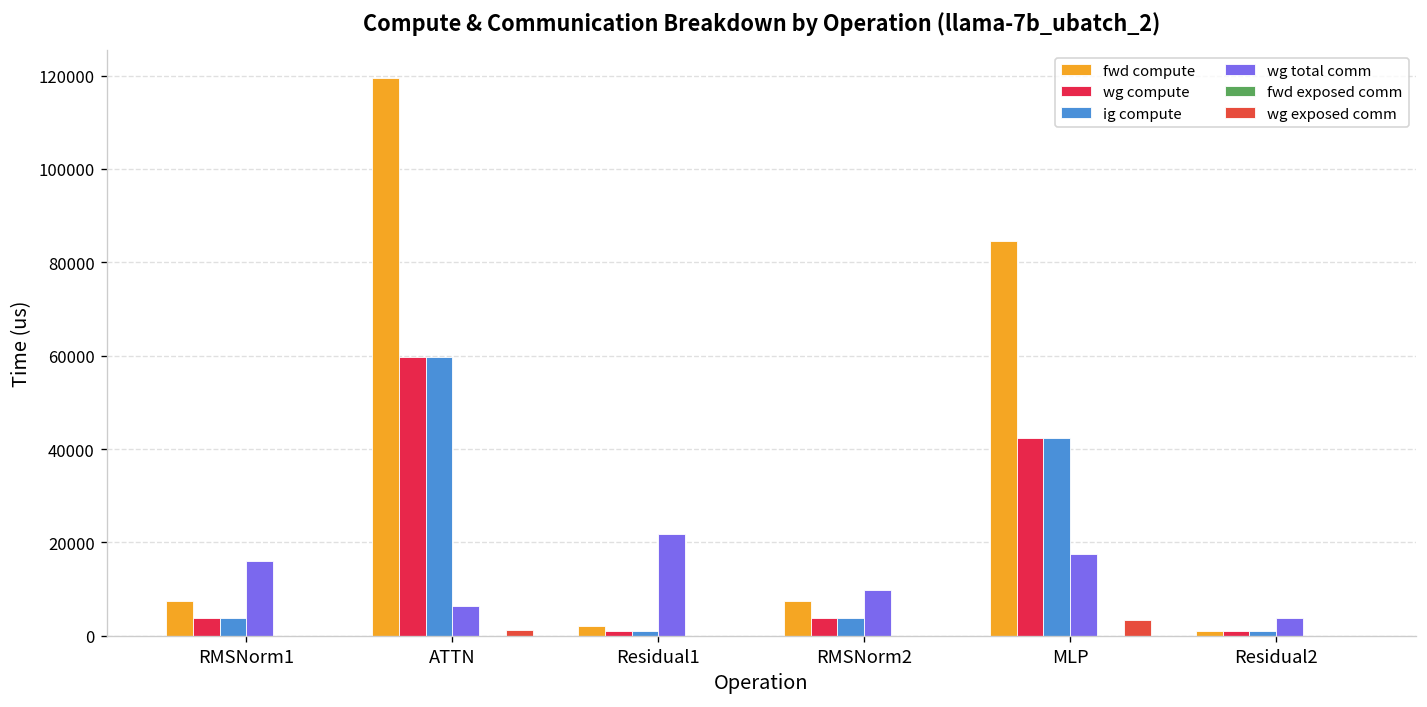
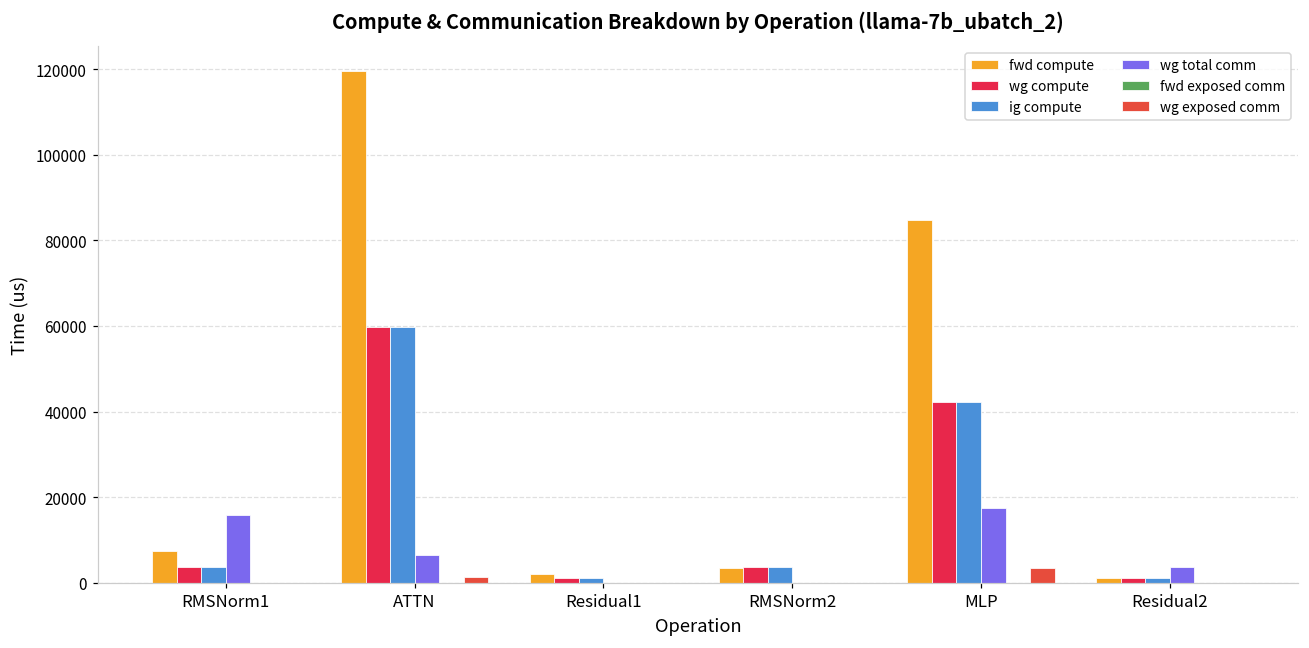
  {
    "fwd compute": {
      "RMSNorm1": 8000,
      "ATTN": 119000,
      "Residual1": 2000,
-     "RMSNorm2": 8000,
+     "RMSNorm2": 4000,
      "MLP": 85000,
      "Residual2": 1000
    },
    "ig compute": {
      "RMSNorm1": 4000,
      "ATTN": 60000,
      "Residual1": 1000,
      "RMSNorm2": 4000,
      "MLP": 42000,
      "Residual2": 1000
    },
    "wg total comm": {
      "RMSNorm1": 16000,
      "ATTN": 6000,
-     "Residual1": 22000,
-     "RMSNorm2": 10000,
+     "Residual1": 0,
+     "RMSNorm2": 0,
      "MLP": 18000,
      "Residual2": 4000
    },
    "fwd exposed comm": {
      "RMSNorm1": 0,
      "ATTN": 0,
      "Residual1": 0,
      "RMSNorm2": 0,
      "MLP": 0,
      "Residual2": 0
    }
  }
